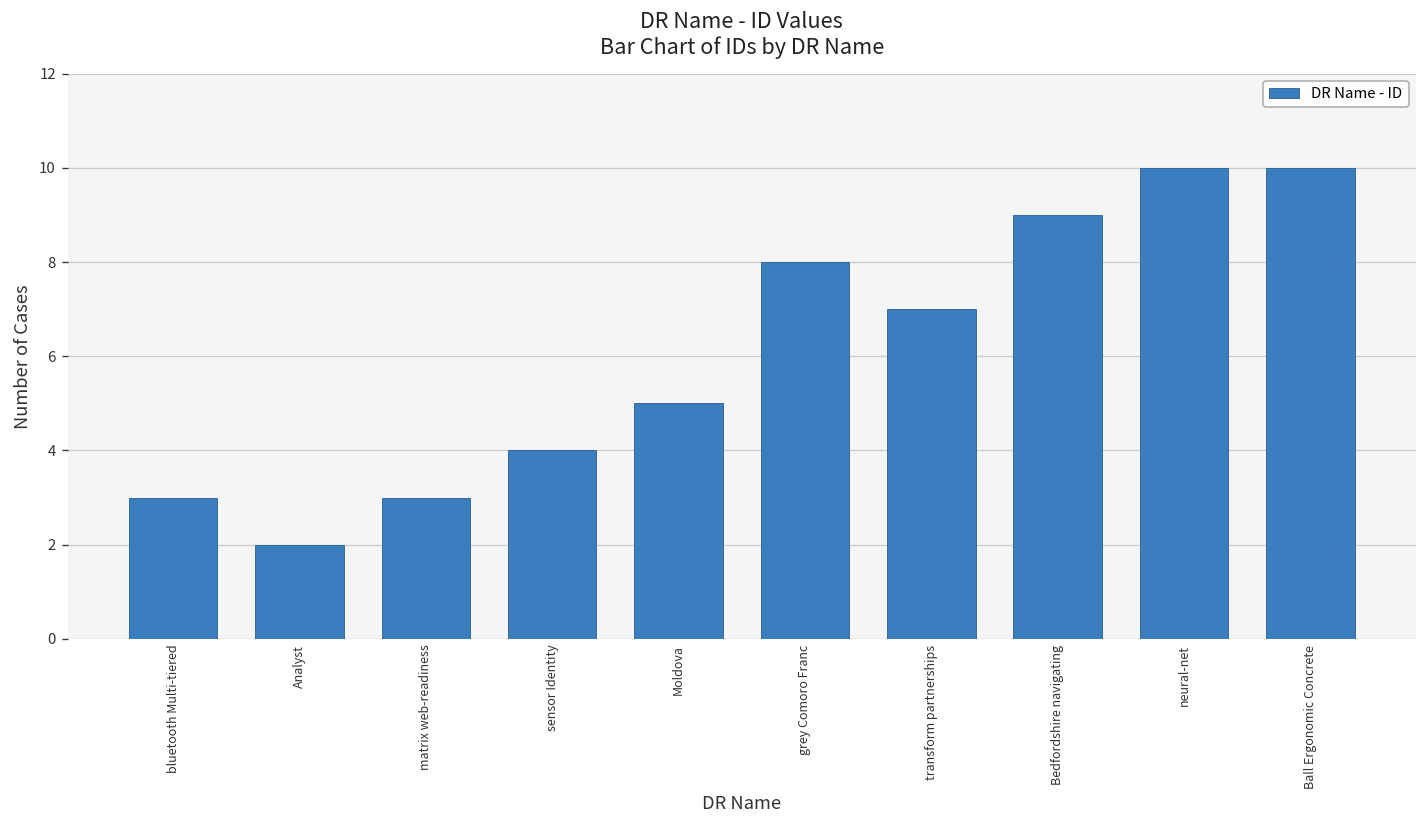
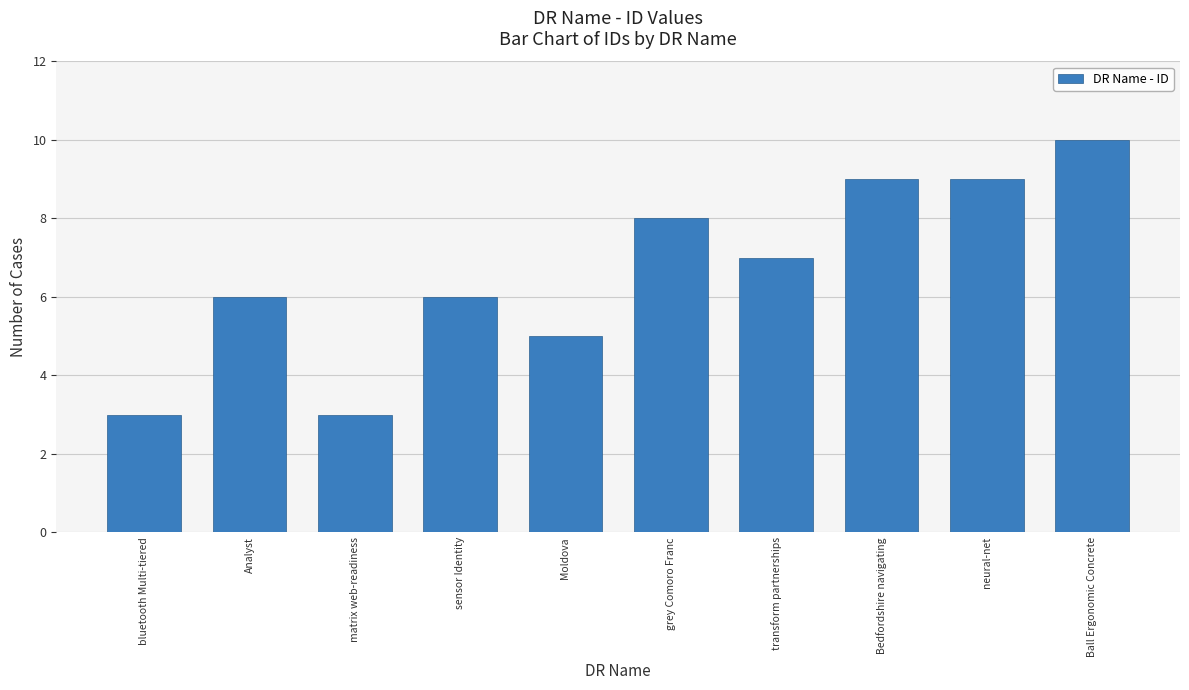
  {
    "bluetooth Multi-tiered": 3,
-   "Analyst": 2,
+   "Analyst": 6,
    "matrix web-readiness": 3,
-   "sensor Identity": 4,
+   "sensor Identity": 6,
    "Moldova": 5,
    "grey Comoro Franc": 8,
    "transform partnerships": 7,
    "Bedfordshire navigating": 9,
-   "neural-net": 10,
+   "neural-net": 9,
    "Ball Ergonomic Concrete": 10
  }
